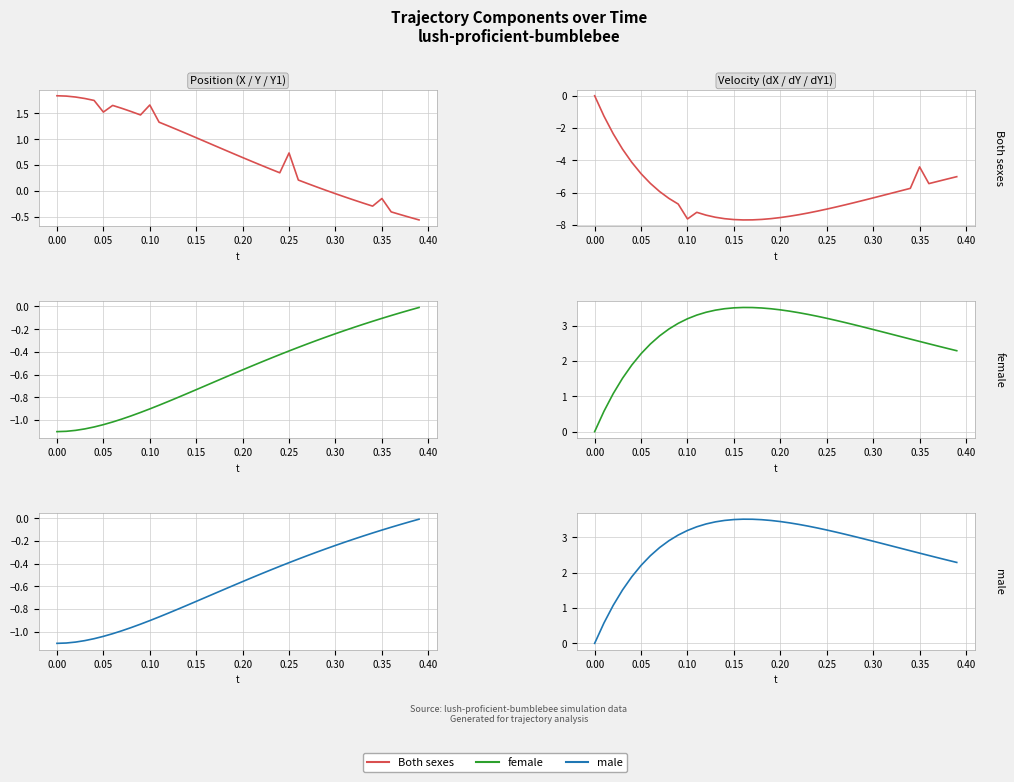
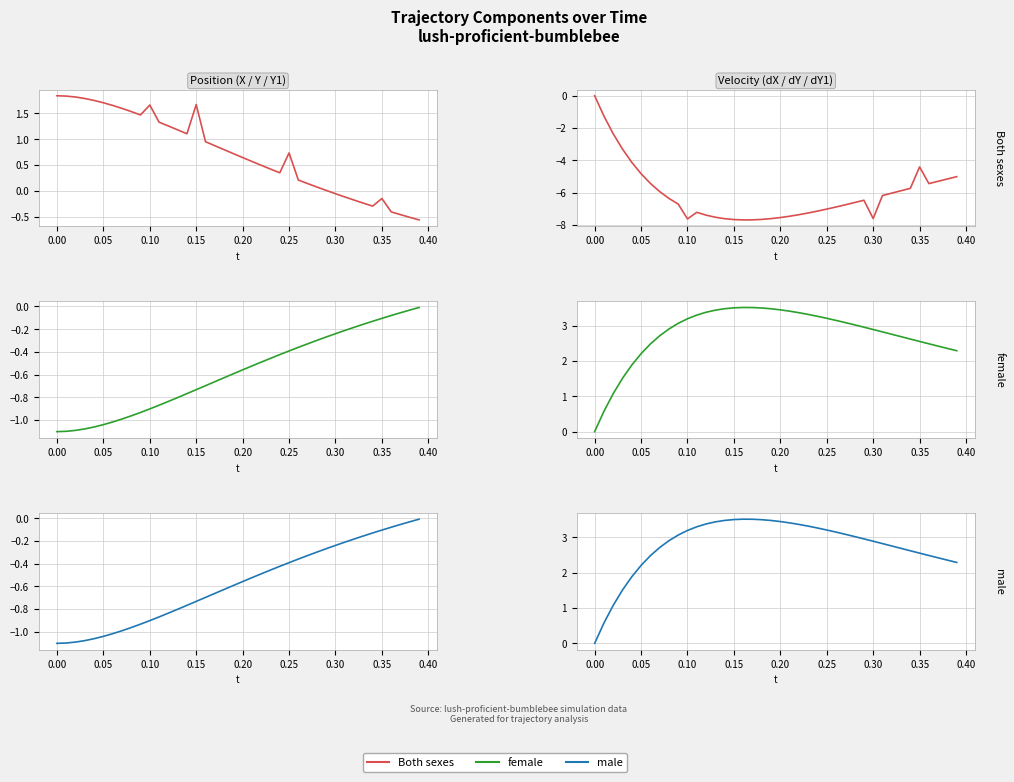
  {
    "Position (X / Y / Y1)": {
      "0.00": 1.8,
-     "0.05": 1.5,
+     "0.05": 1.7,
      "0.10": 1.7,
-     "0.15": 1.0,
+     "0.15": 1.7,
      "0.20": 0.6,
      "0.25": 0.7,
      "0.30": -0.1,
      "0.35": -0.1
    },
    "Velocity (dX / dY / dY1)": {
      "0.00": 0.0,
      "0.05": -4.8,
      "0.10": -7.6,
      "0.15": -7.7,
      "0.20": -7.6,
      "0.25": -7.0,
-     "0.30": -6.3,
+     "0.30": -7.6,
      "0.35": -4.4
    }
  }
